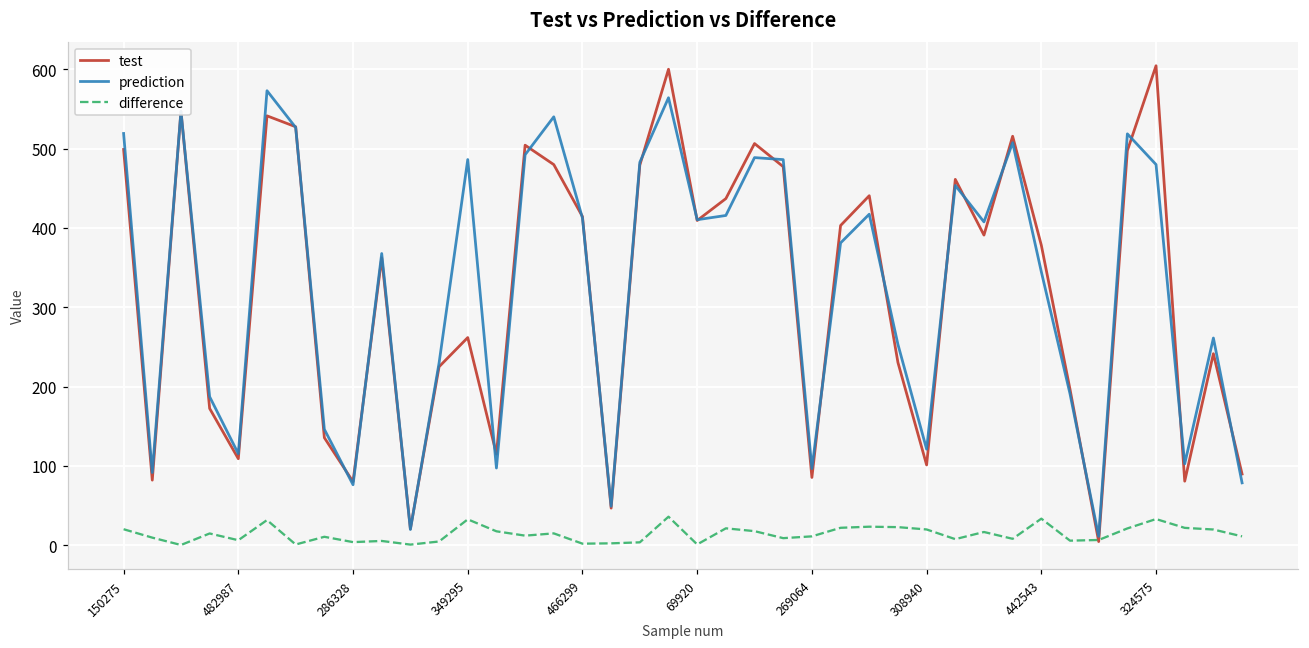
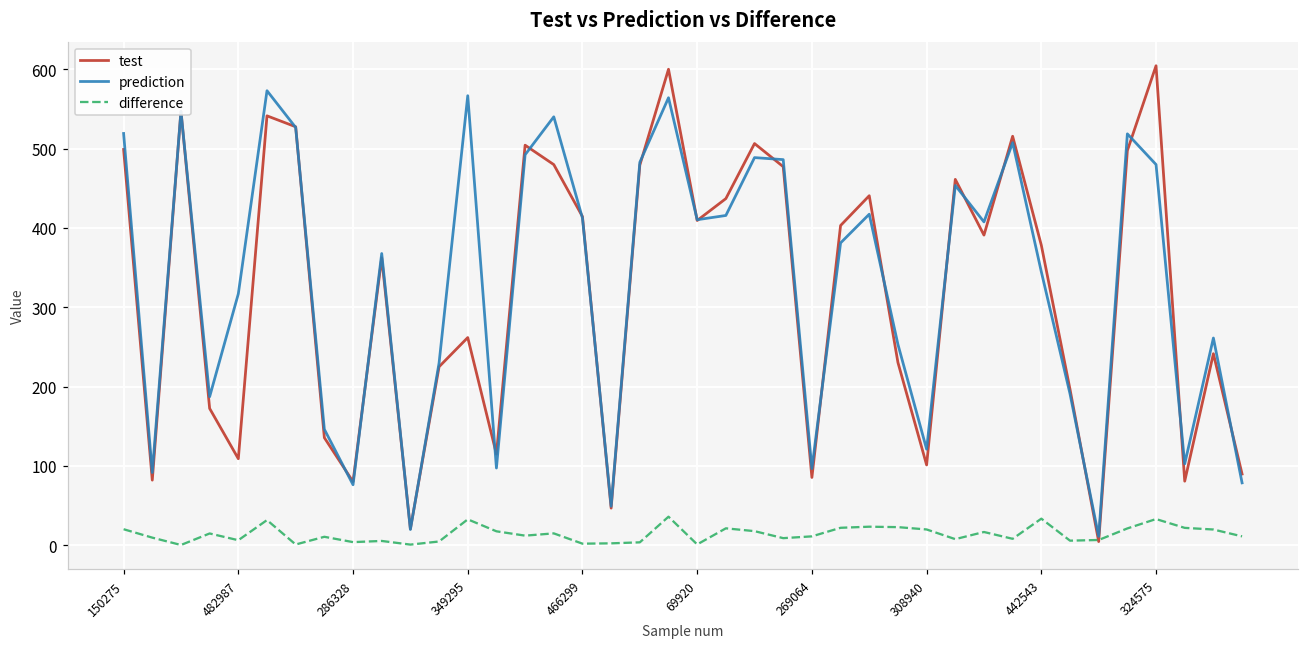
  {
    "test": {
      "150275": 500,
      "482987": 110,
      "286328": 80,
      "349295": 260,
      "269064": 90,
      "308940": 100,
      "442543": 380,
      "324575": 600
    },
    "prediction": {
      "150275": 520,
-     "482987": 120,
+     "482987": 320,
      "286328": 80,
-     "349295": 490,
+     "349295": 570,
      "269064": 100,
      "308940": 120,
      "442543": 340,
      "324575": 480
    },
    "difference": {
      "150275": 20,
      "482987": 10,
      "286328": 0,
      "349295": 30,
      "466299": 0,
      "69920": 0,
      "269064": 10,
      "308940": 20,
      "442543": 30,
      "324575": 30
    }
  }
